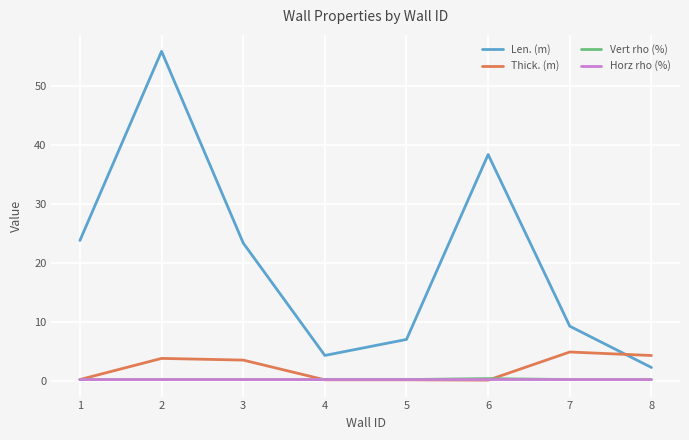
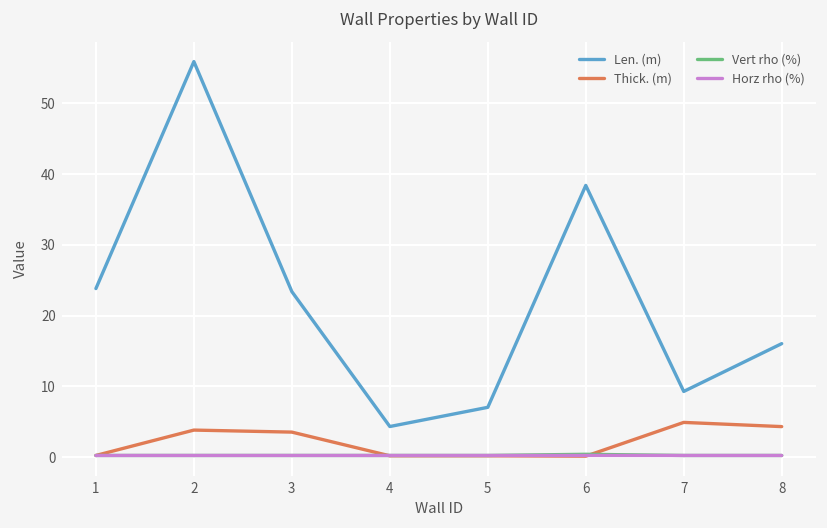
  {
    "Len. (m)": {
      "1": 24,
      "2": 56,
      "3": 23,
      "4": 4,
      "5": 7,
      "6": 38,
      "7": 9,
-     "8": 2
+     "8": 16
    },
    "Thick. (m)": {
      "2": 4,
      "3": 4,
      "7": 5,
      "8": 4
    }
  }
